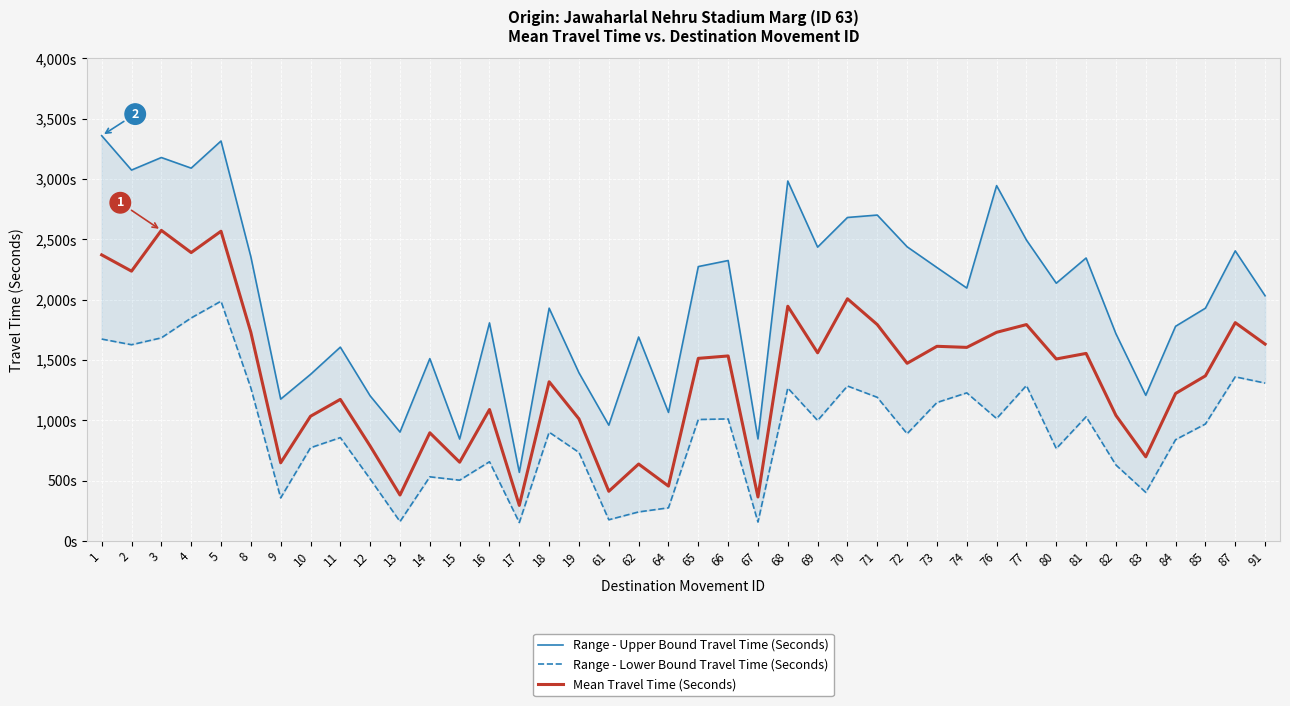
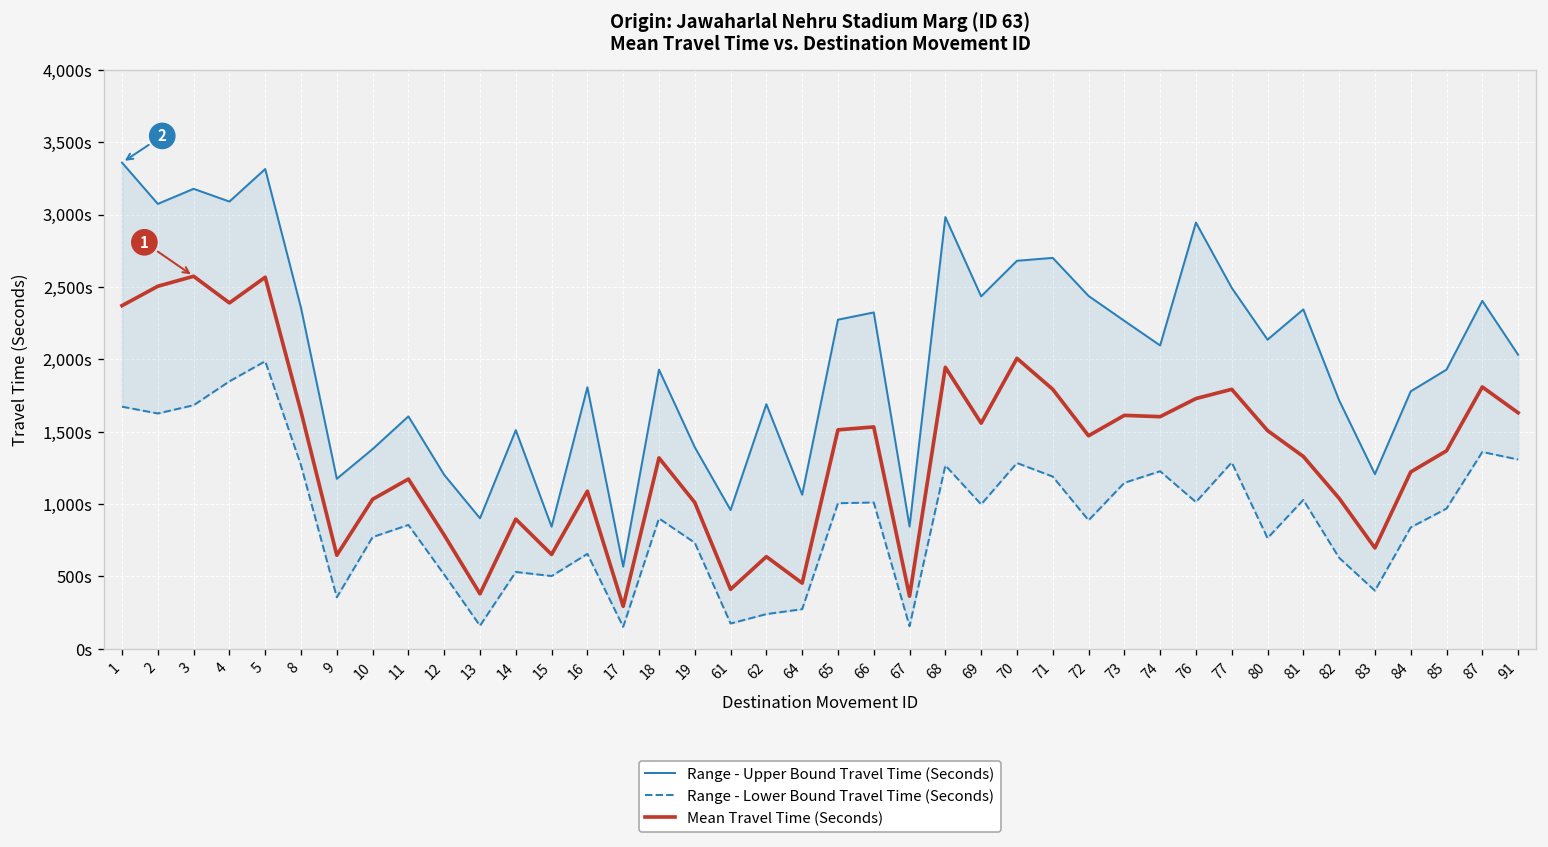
  {
    "Mean Travel Time (Seconds)": {
      "1": "2,370s",
-     "2": "2,240s",
+     "2": "2,510s",
      "3": "2,570s",
      "4": "2,390s",
      "5": "2,570s",
-     "8": "1,730s",
+     "8": "1,640s",
      "9": "650s",
      "10": "1,030s",
      "11": "1,170s",
      "12": "790s",
      "13": "380s",
      "14": "900s",
      "15": "650s",
      "16": "1,090s",
      "17": "290s",
      "18": "1,320s",
      "19": "1,010s",
      "61": "410s",
      "62": "640s",
      "64": "450s",
      "65": "1,510s",
      "66": "1,530s",
      "67": "360s",
      "68": "1,950s",
      "69": "1,560s",
      "70": "2,010s",
      "71": "1,790s",
      "72": "1,470s",
      "73": "1,610s",
      "74": "1,600s",
      "76": "1,730s",
      "77": "1,790s",
      "80": "1,510s",
-     "81": "1,550s",
+     "81": "1,330s",
      "82": "1,040s",
      "83": "700s",
      "84": "1,220s",
      "85": "1,370s",
      "87": "1,810s",
      "91": "1,630s"
    }
  }
